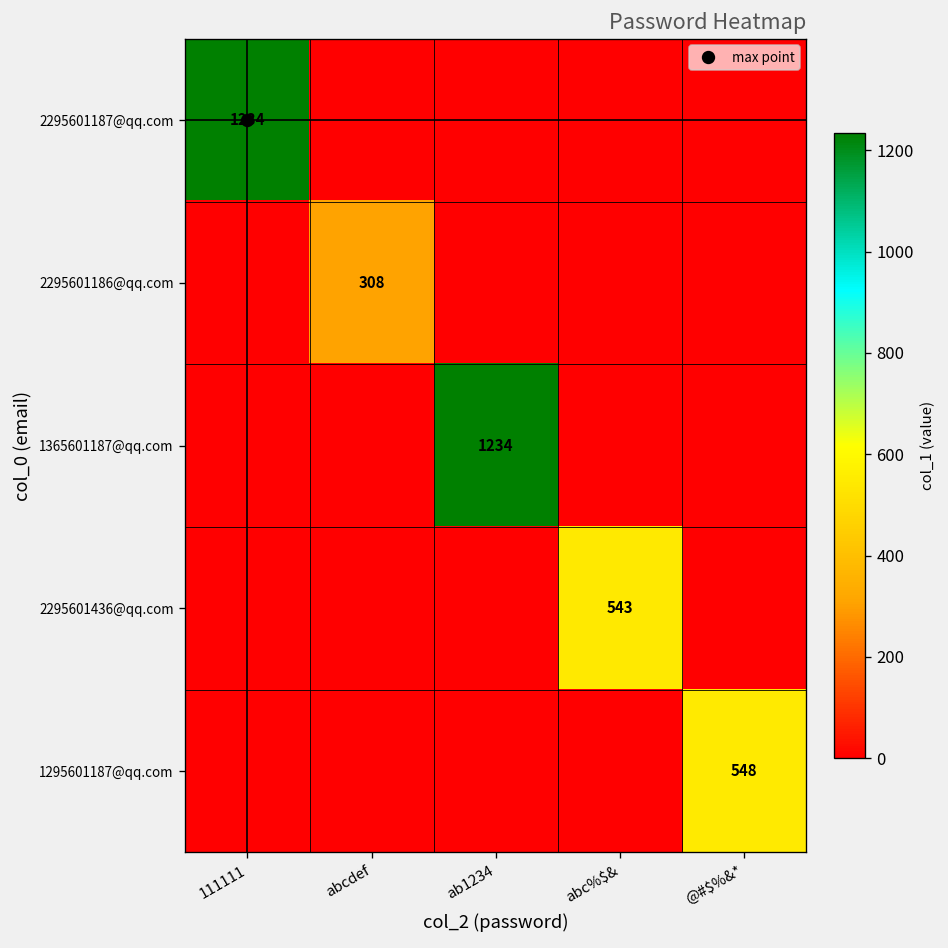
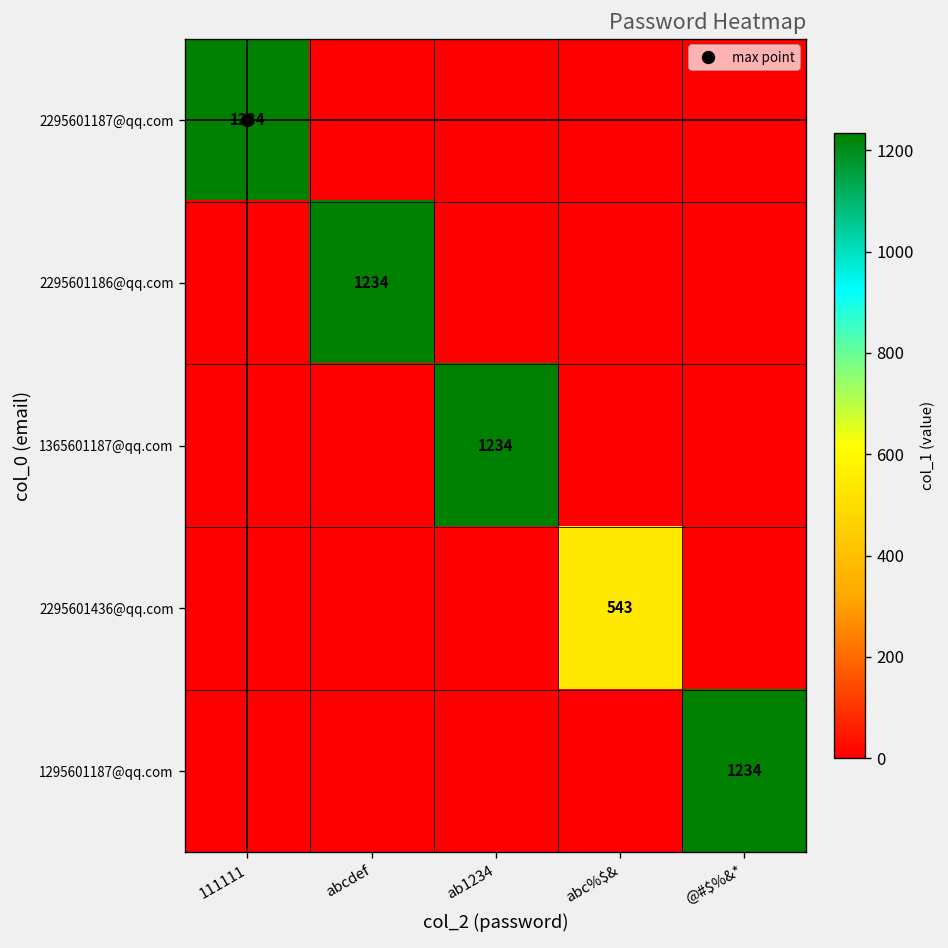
  {
    "2295601186@qq.com": {
-     "abcdef": 308
+     "abcdef": 1234
    },
    "1365601187@qq.com": {
      "ab1234": 1234
    },
    "2295601436@qq.com": {
      "abc%$&": 543
    },
    "1295601187@qq.com": {
-     "@#$%&*": 548
+     "@#$%&*": 1234
    }
  }
